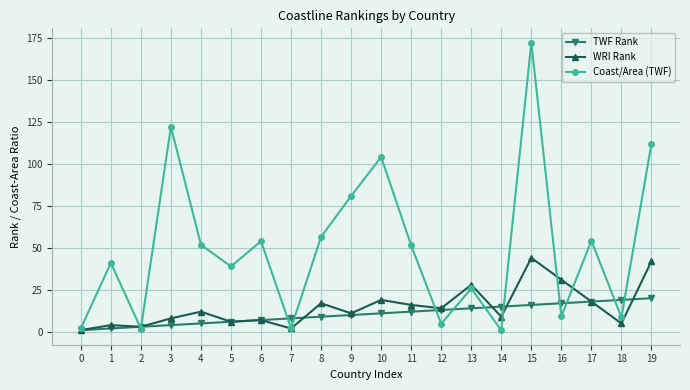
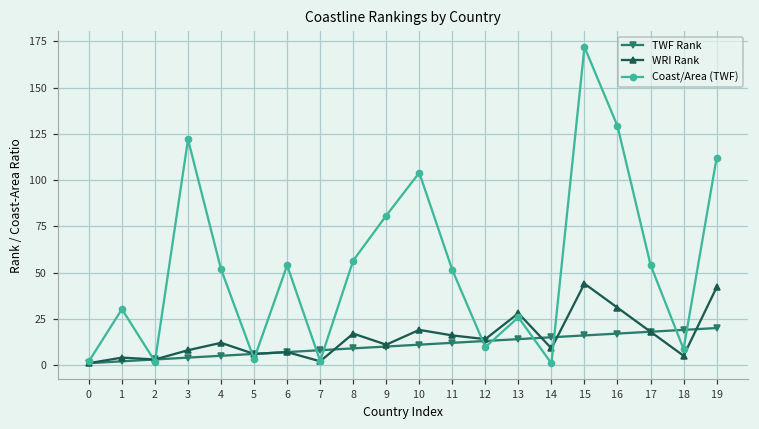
  {
    "Coast/Area (TWF)": {
-     "1": 41,
+     "1": 30,
      "3": 122,
      "4": 52,
-     "5": 39,
+     "5": 3,
      "6": 54,
      "8": 57,
      "9": 81,
      "10": 104,
      "11": 51,
-     "12": 5,
+     "12": 10,
      "13": 26,
      "14": 1,
      "15": 172,
-     "16": 9,
+     "16": 129,
      "17": 54,
      "18": 9,
      "19": 112
    }
  }
